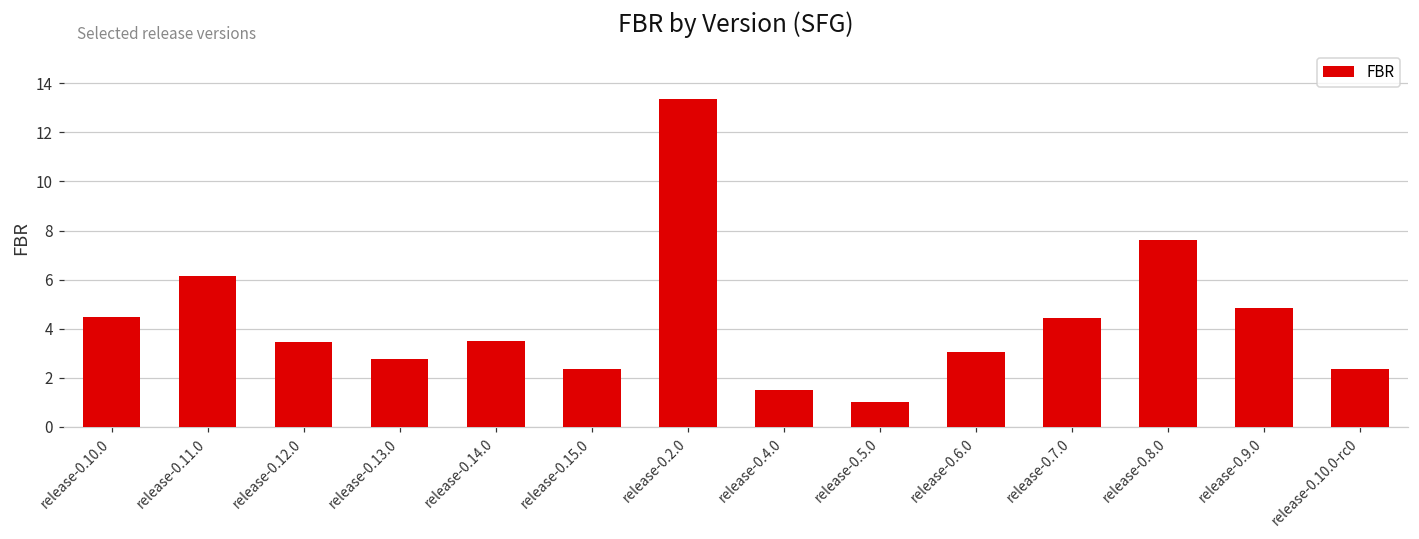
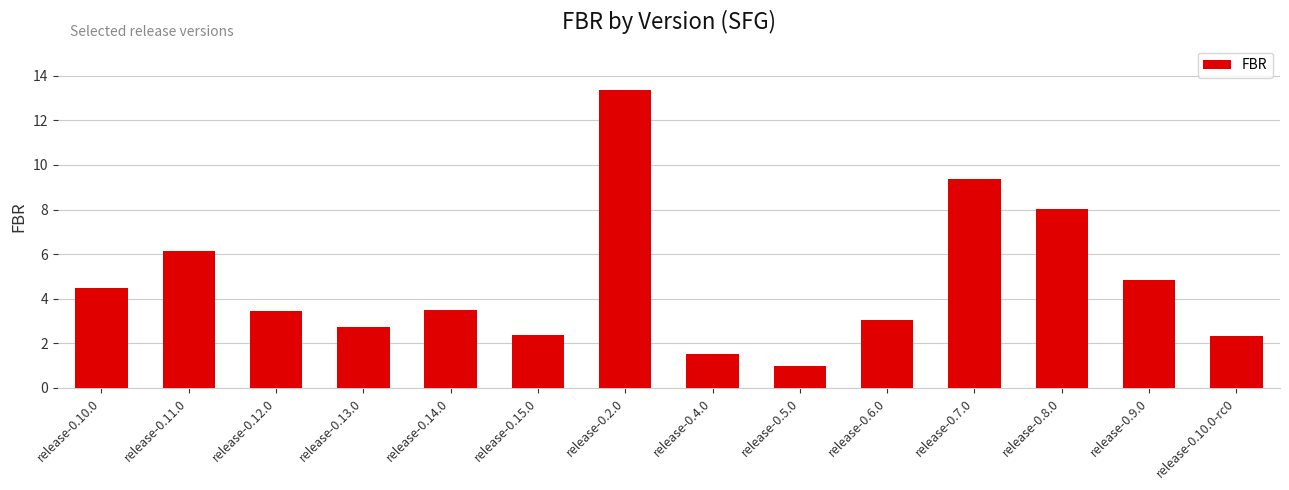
  {
    "release-0.10.0": 4.5,
    "release-0.11.0": 6.1,
    "release-0.12.0": 3.5,
    "release-0.13.0": 2.7,
    "release-0.14.0": 3.5,
    "release-0.15.0": 2.4,
    "release-0.2.0": 13.3,
    "release-0.4.0": 1.5,
    "release-0.5.0": 1.0,
    "release-0.6.0": 3.1,
-   "release-0.7.0": 4.4,
-   "release-0.8.0": 7.6,
+   "release-0.7.0": 9.4,
+   "release-0.8.0": 8.0,
    "release-0.9.0": 4.8,
    "release-0.10.0-rc0": 2.3
  }
